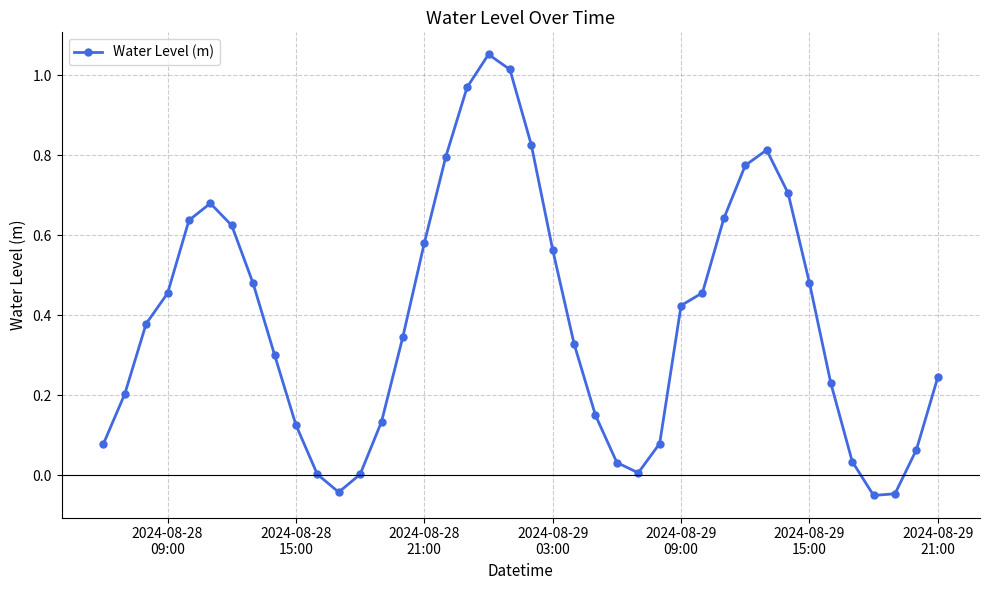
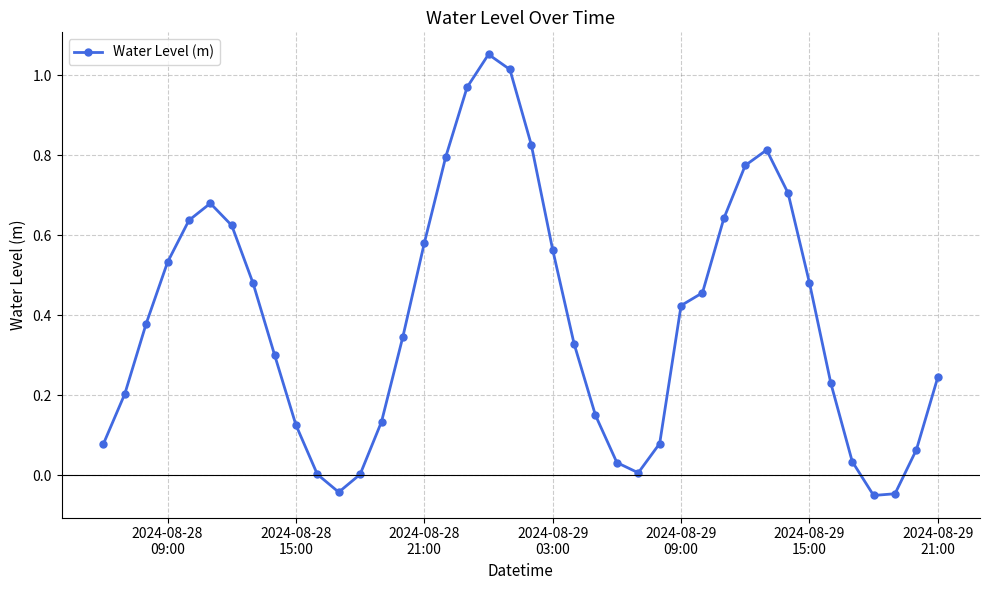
  {
-   "2024-08-28 09:00": 0.45,
+   "2024-08-28 09:00": 0.53,
    "2024-08-28 15:00": 0.13,
    "2024-08-28 21:00": 0.58,
    "2024-08-29 03:00": 0.56,
    "2024-08-29 09:00": 0.42,
    "2024-08-29 15:00": 0.48,
    "2024-08-29 21:00": 0.25
  }
